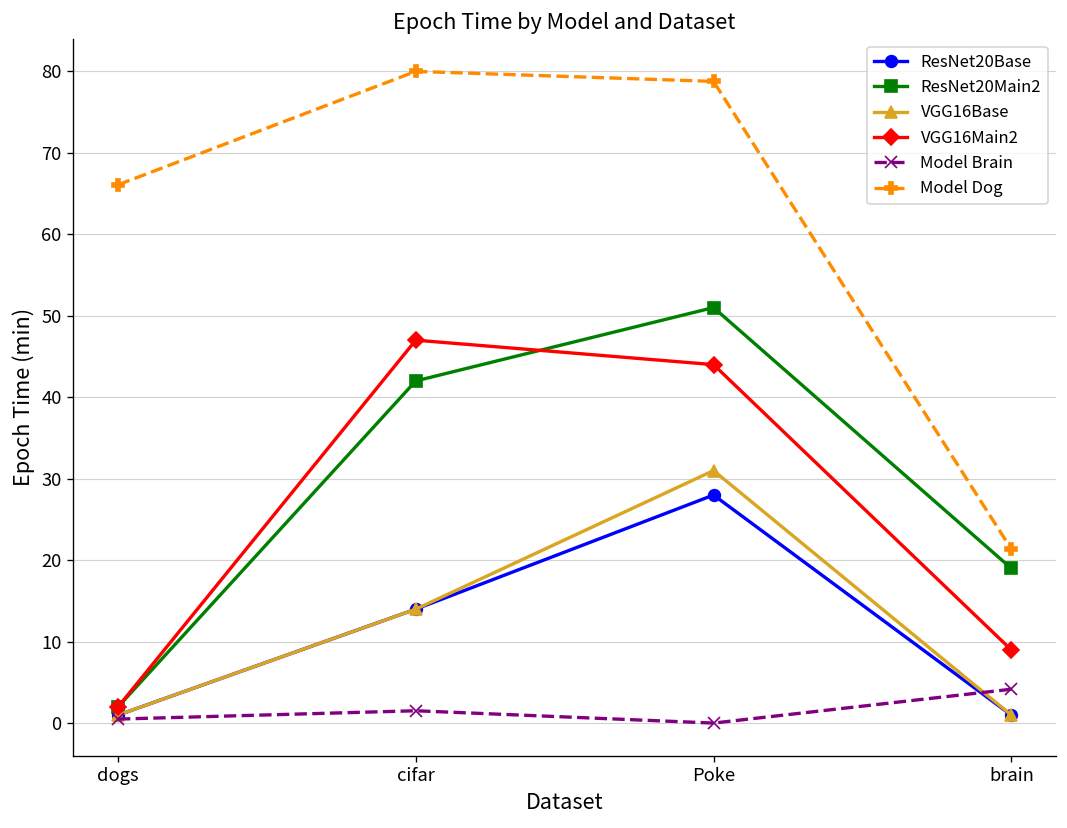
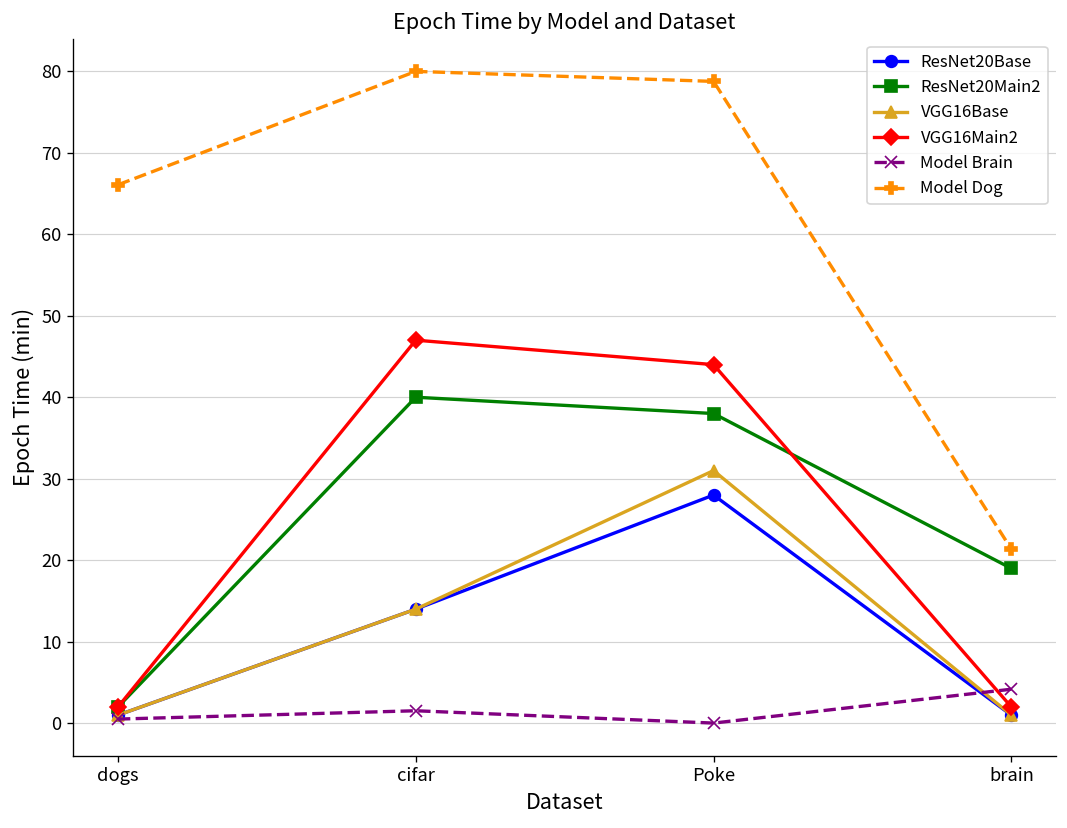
  {
    "ResNet20Base": {
      "Poke": 28
    },
    "ResNet20Main2": {
-     "cifar": 42,
-     "Poke": 51,
+     "cifar": 40,
+     "Poke": 38,
      "brain": 19
    },
    "VGG16Main2": {
      "cifar": 47,
      "Poke": 44,
-     "brain": 9
+     "brain": 2
    },
    "Model Brain": {
      "dogs": 1,
      "cifar": 2,
      "Poke": 0,
      "brain": 4
    }
  }
